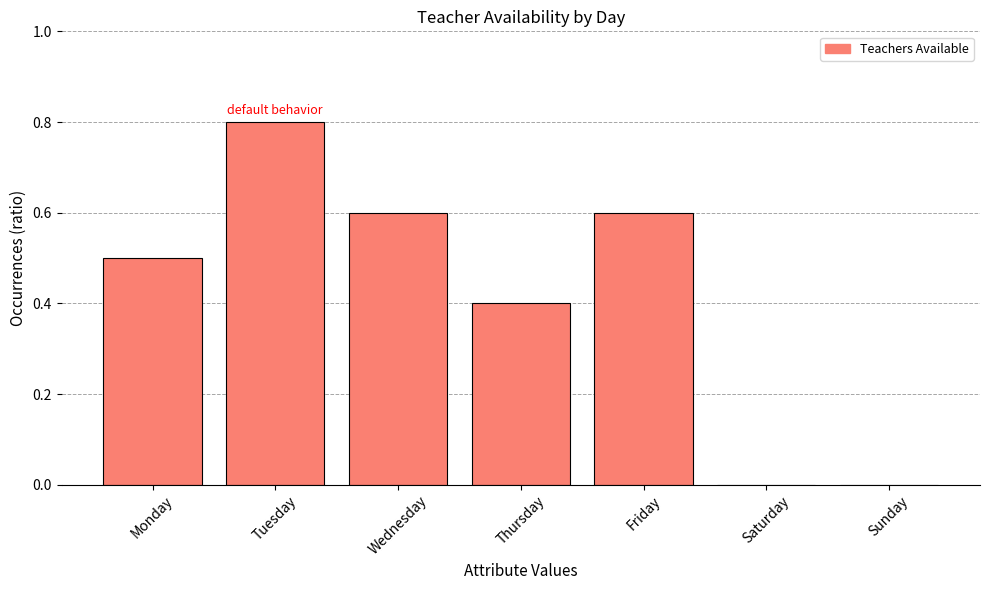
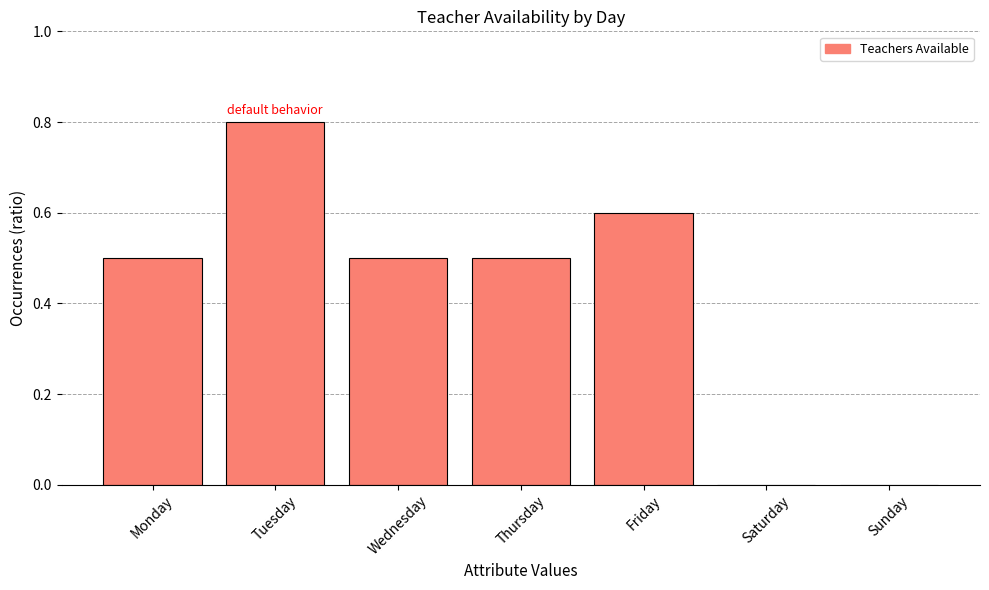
  {
    "Monday": 0.50,
    "Tuesday": 0.80,
-   "Wednesday": 0.60,
-   "Thursday": 0.40,
+   "Wednesday": 0.50,
+   "Thursday": 0.50,
    "Friday": 0.60,
    "Saturday": 0.00,
    "Sunday": 0.00
  }
